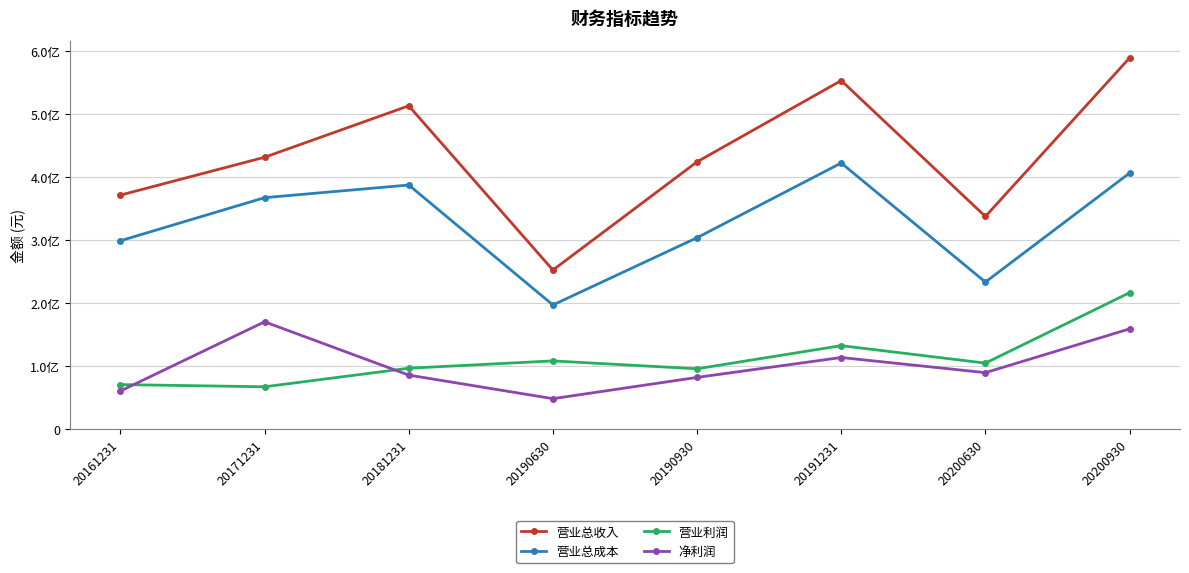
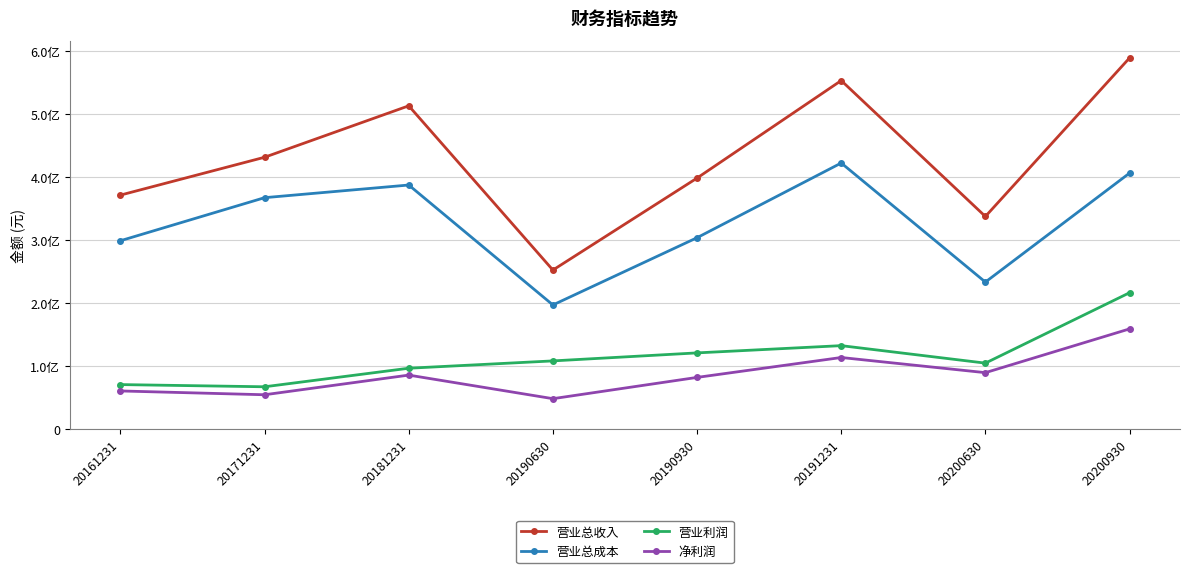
  {
    "营业总收入": {
      "20161231": "3.7亿",
      "20171231": "4.3亿",
      "20181231": "5.1亿",
      "20190630": "2.5亿",
-     "20190930": "4.2亿",
+     "20190930": "4.0亿",
      "20191231": "5.5亿",
      "20200630": "3.4亿",
      "20200930": "5.9亿"
    },
    "营业总成本": {
      "20161231": "3.0亿",
      "20171231": "3.7亿",
      "20181231": "3.9亿",
      "20190630": "2.0亿",
      "20190930": "3.0亿",
      "20191231": "4.2亿",
      "20200630": "2.3亿",
      "20200930": "4.1亿"
    },
    "营业利润": {
      "20161231": "0.7亿",
      "20171231": "0.7亿",
      "20181231": "1.0亿",
      "20190630": "1.1亿",
-     "20190930": "1.0亿",
+     "20190930": "1.2亿",
      "20191231": "1.3亿",
      "20200630": "1.0亿",
      "20200930": "2.2亿"
    },
    "净利润": {
      "20161231": "0.6亿",
-     "20171231": "1.7亿",
+     "20171231": "0.5亿",
      "20181231": "0.9亿",
      "20190630": "0.5亿",
      "20190930": "0.8亿",
      "20191231": "1.1亿",
      "20200630": "0.9亿",
      "20200930": "1.6亿"
    }
  }
